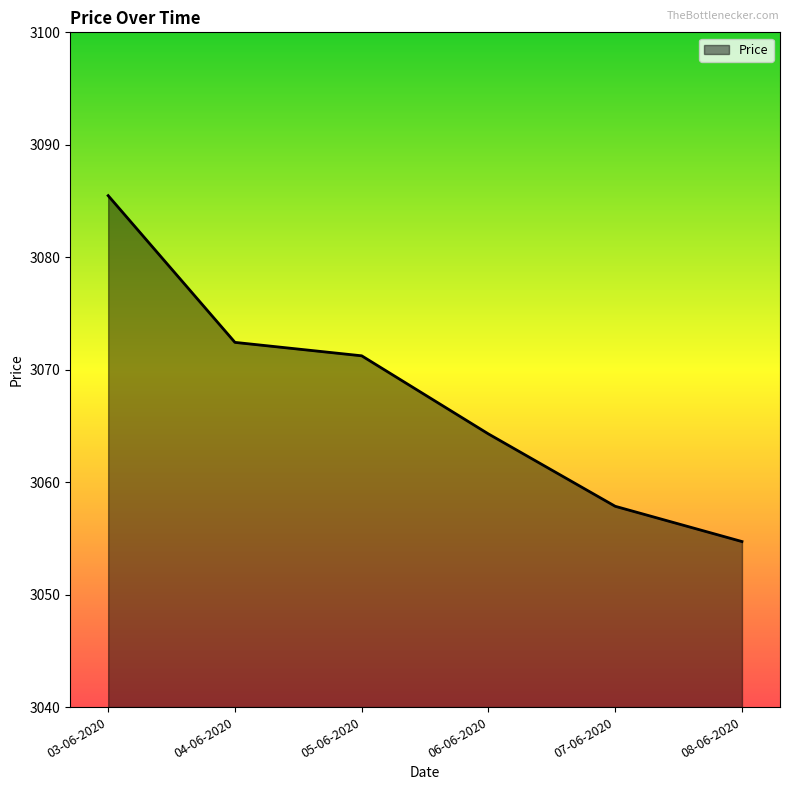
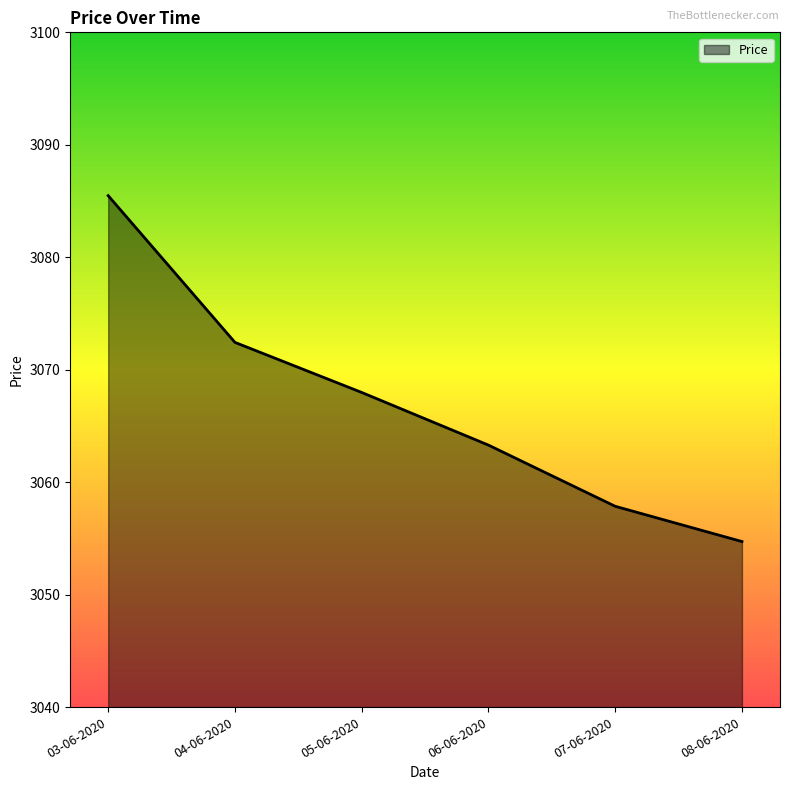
  {
    "03-06-2020": 3085.5,
    "04-06-2020": 3072.4,
-   "05-06-2020": 3071.2,
-   "06-06-2020": 3064.3,
+   "05-06-2020": 3068.0,
+   "06-06-2020": 3063.3,
    "07-06-2020": 3057.9,
    "08-06-2020": 3054.7
  }
